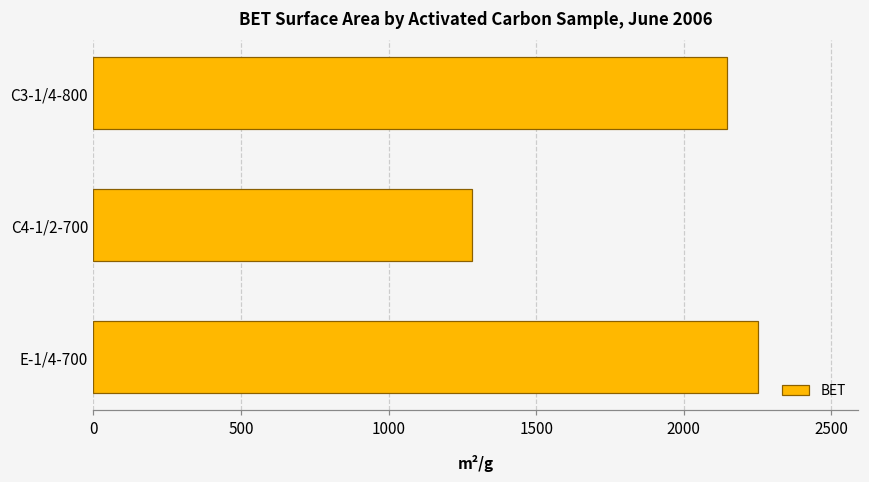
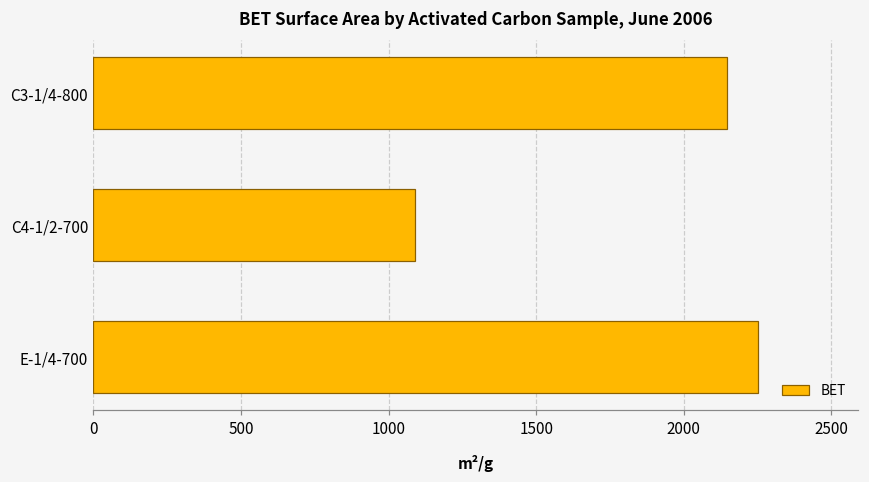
  {
    "C3-1/4-800": 2150,
-   "C4-1/2-700": 1280,
+   "C4-1/2-700": 1090,
    "E-1/4-700": 2250
  }
